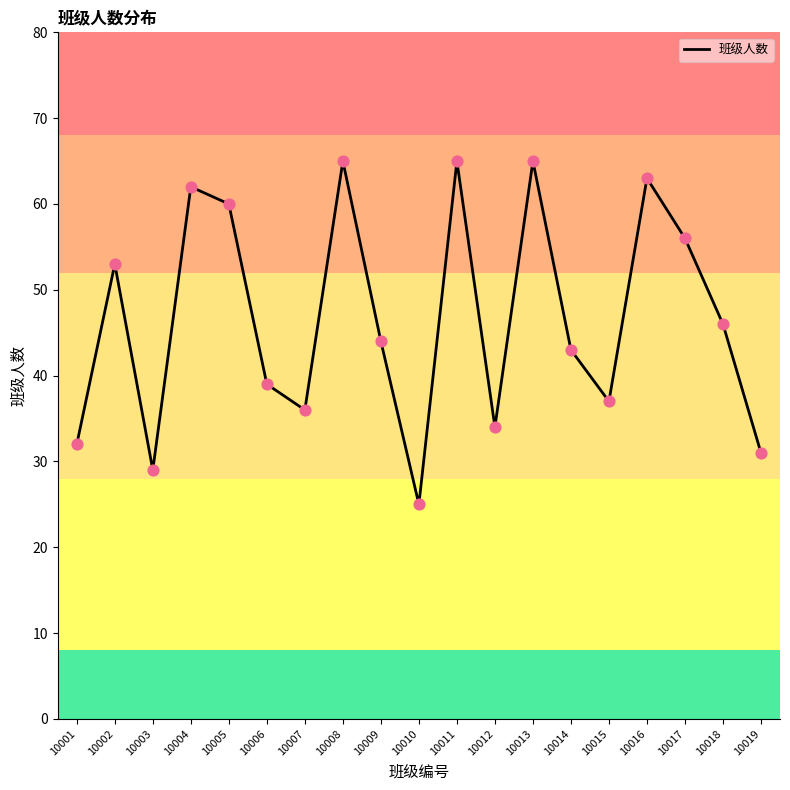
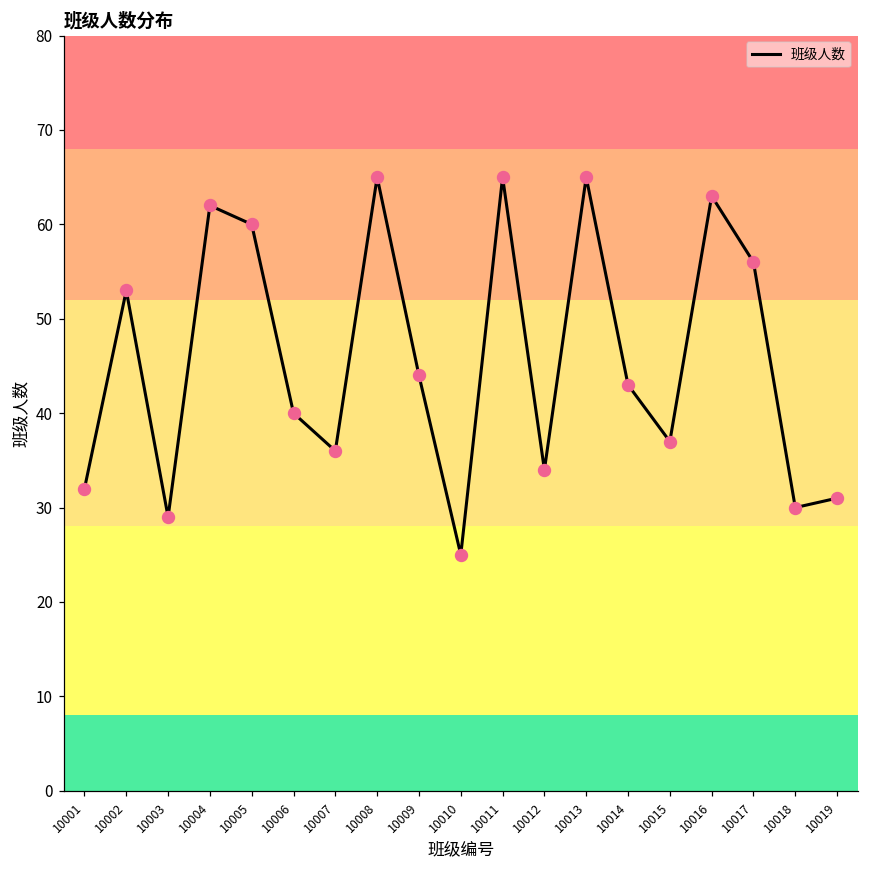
  {
    "10001": 32,
    "10002": 53,
    "10003": 29,
    "10004": 62,
    "10005": 60,
-   "10006": 39,
+   "10006": 40,
    "10007": 36,
    "10008": 65,
    "10009": 44,
    "10010": 25,
    "10011": 65,
    "10012": 34,
    "10013": 65,
    "10014": 43,
    "10015": 37,
    "10016": 63,
    "10017": 56,
-   "10018": 46,
+   "10018": 30,
    "10019": 31
  }
